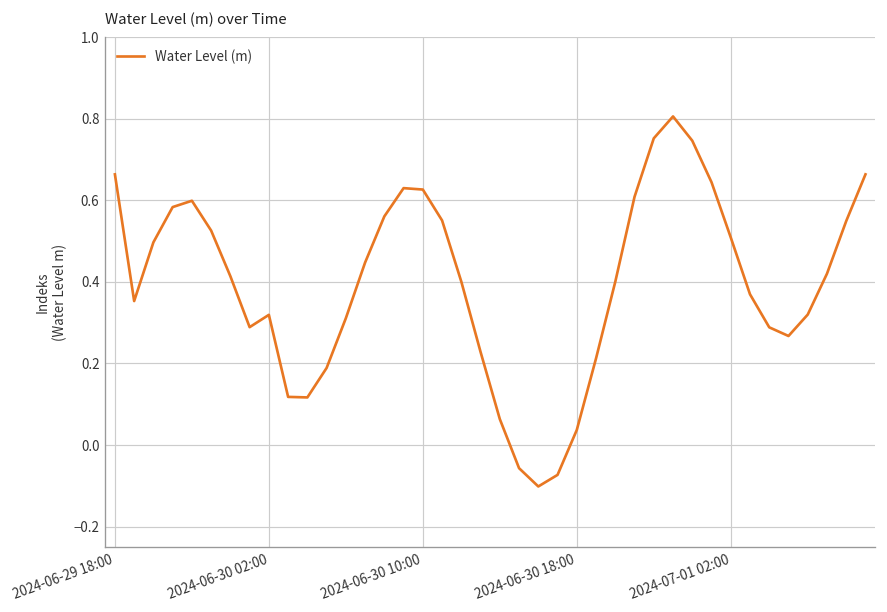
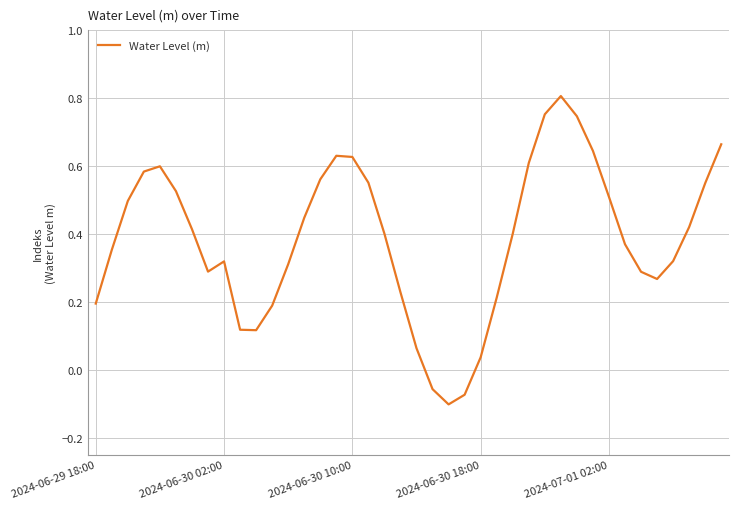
  {
-   "2024-06-29 18:00": 0.66,
+   "2024-06-29 18:00": 0.20,
    "2024-06-30 02:00": 0.32,
    "2024-06-30 10:00": 0.63,
    "2024-06-30 18:00": 0.04,
    "2024-07-01 02:00": 0.51
  }
